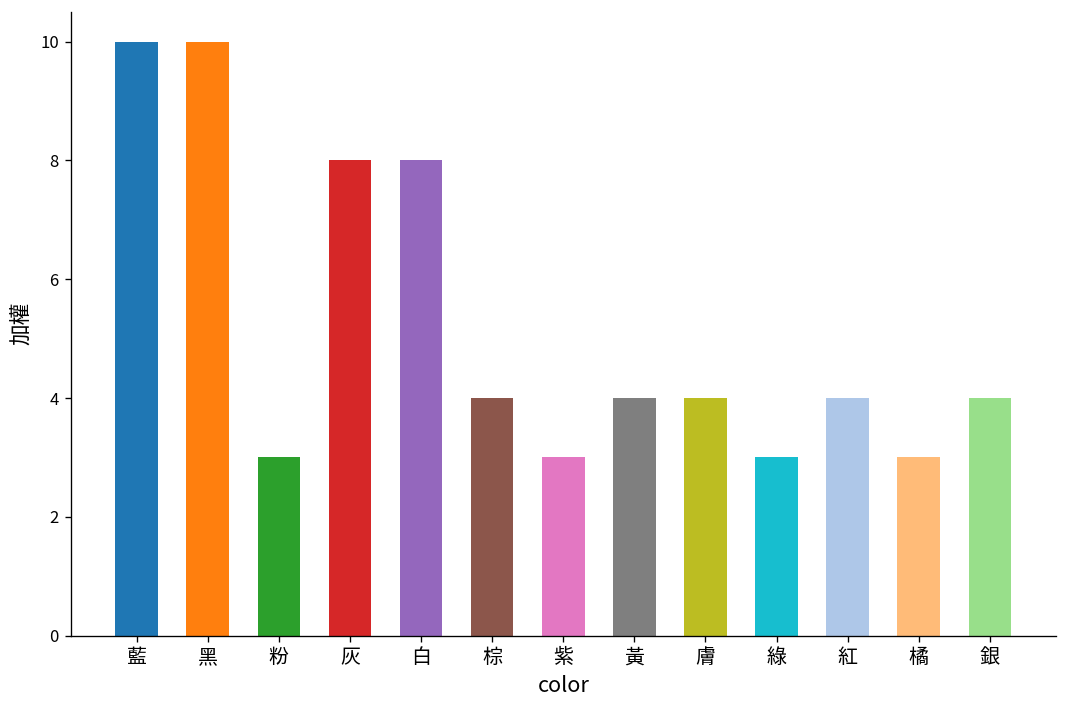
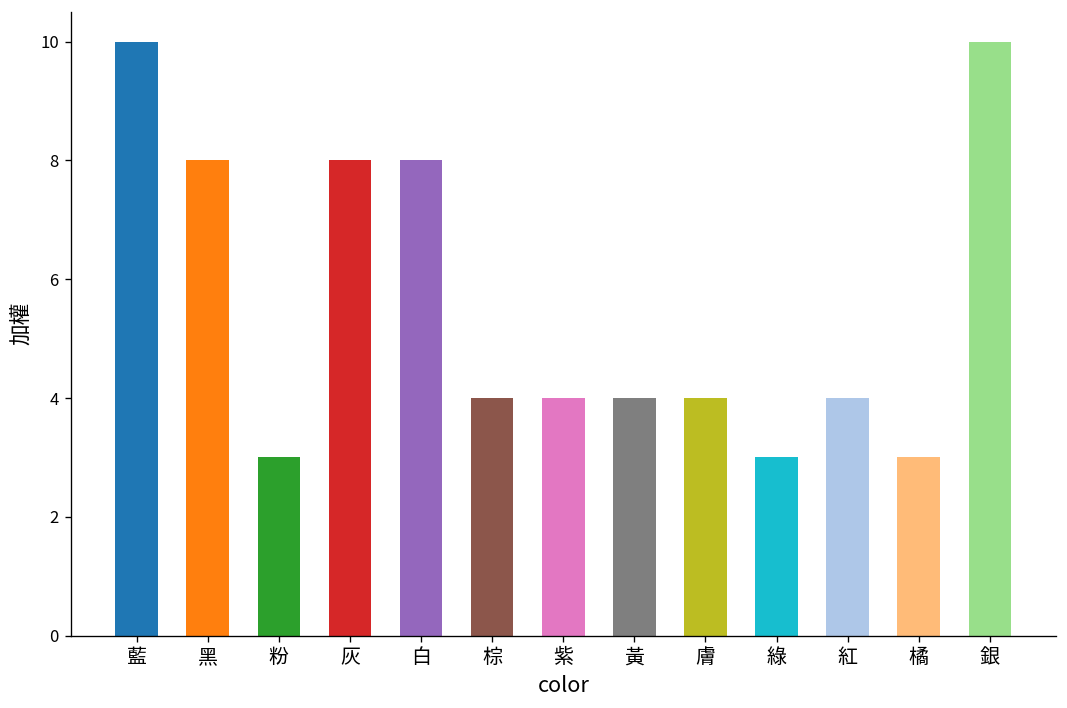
  {
    "藍": 10,
-   "黑": 10,
+   "黑": 8,
    "粉": 3,
    "灰": 8,
    "白": 8,
    "棕": 4,
-   "紫": 3,
+   "紫": 4,
    "黃": 4,
    "膚": 4,
    "綠": 3,
    "紅": 4,
    "橘": 3,
-   "銀": 4
+   "銀": 10
  }
